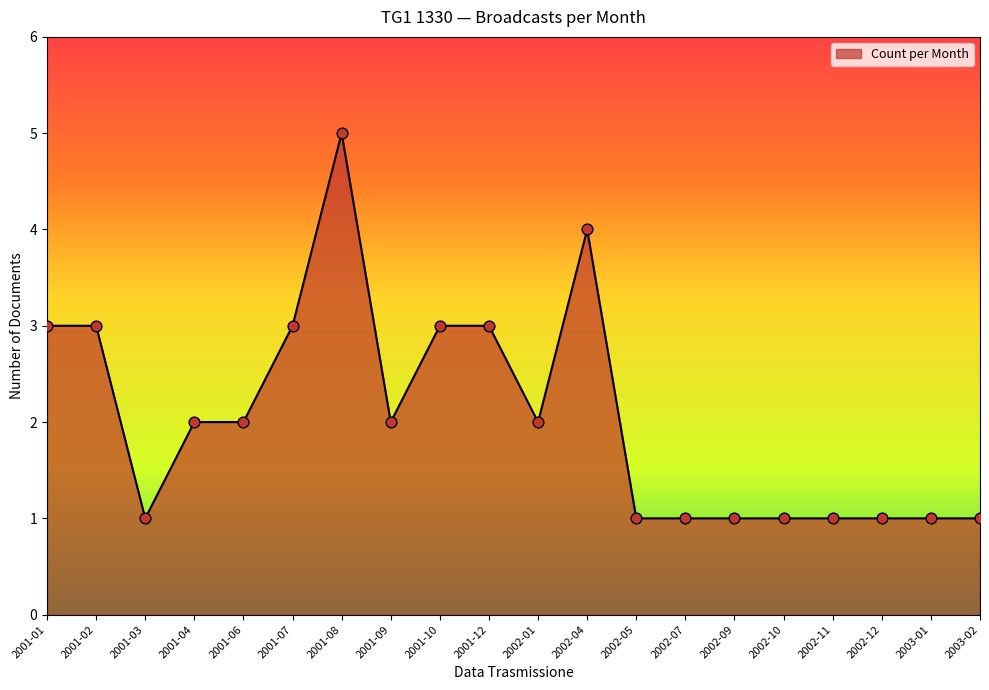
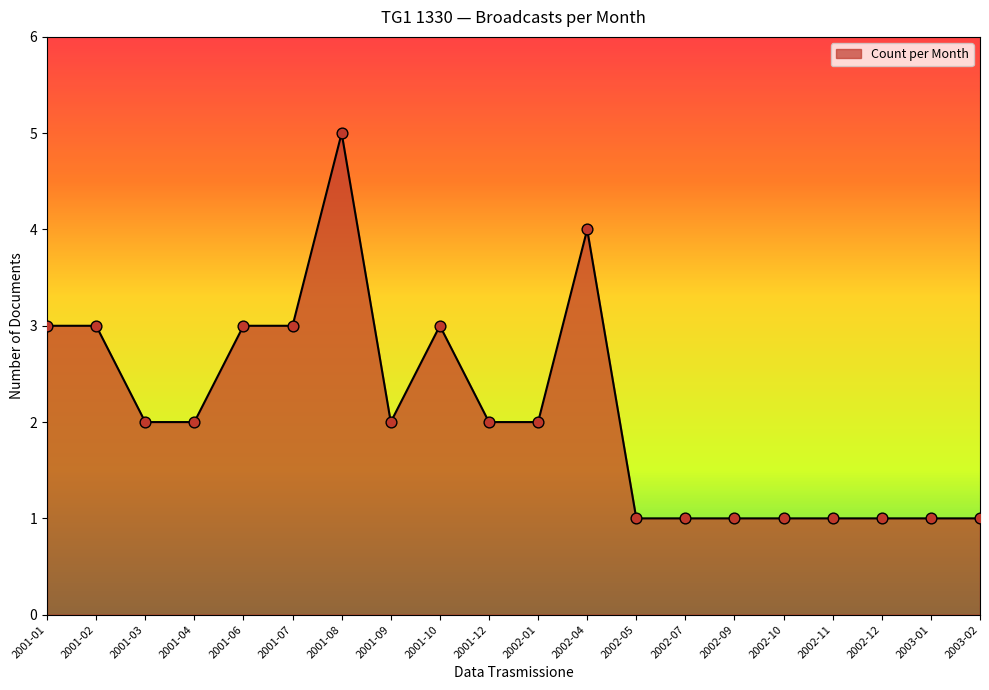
  {
    "2001-01": 3,
    "2001-02": 3,
-   "2001-03": 1,
+   "2001-03": 2,
    "2001-04": 2,
-   "2001-06": 2,
+   "2001-06": 3,
    "2001-07": 3,
    "2001-08": 5,
    "2001-09": 2,
    "2001-10": 3,
-   "2001-12": 3,
+   "2001-12": 2,
    "2002-01": 2,
    "2002-04": 4,
    "2002-05": 1,
    "2002-07": 1,
    "2002-09": 1,
    "2002-10": 1,
    "2002-11": 1,
    "2002-12": 1,
    "2003-01": 1,
    "2003-02": 1
  }
